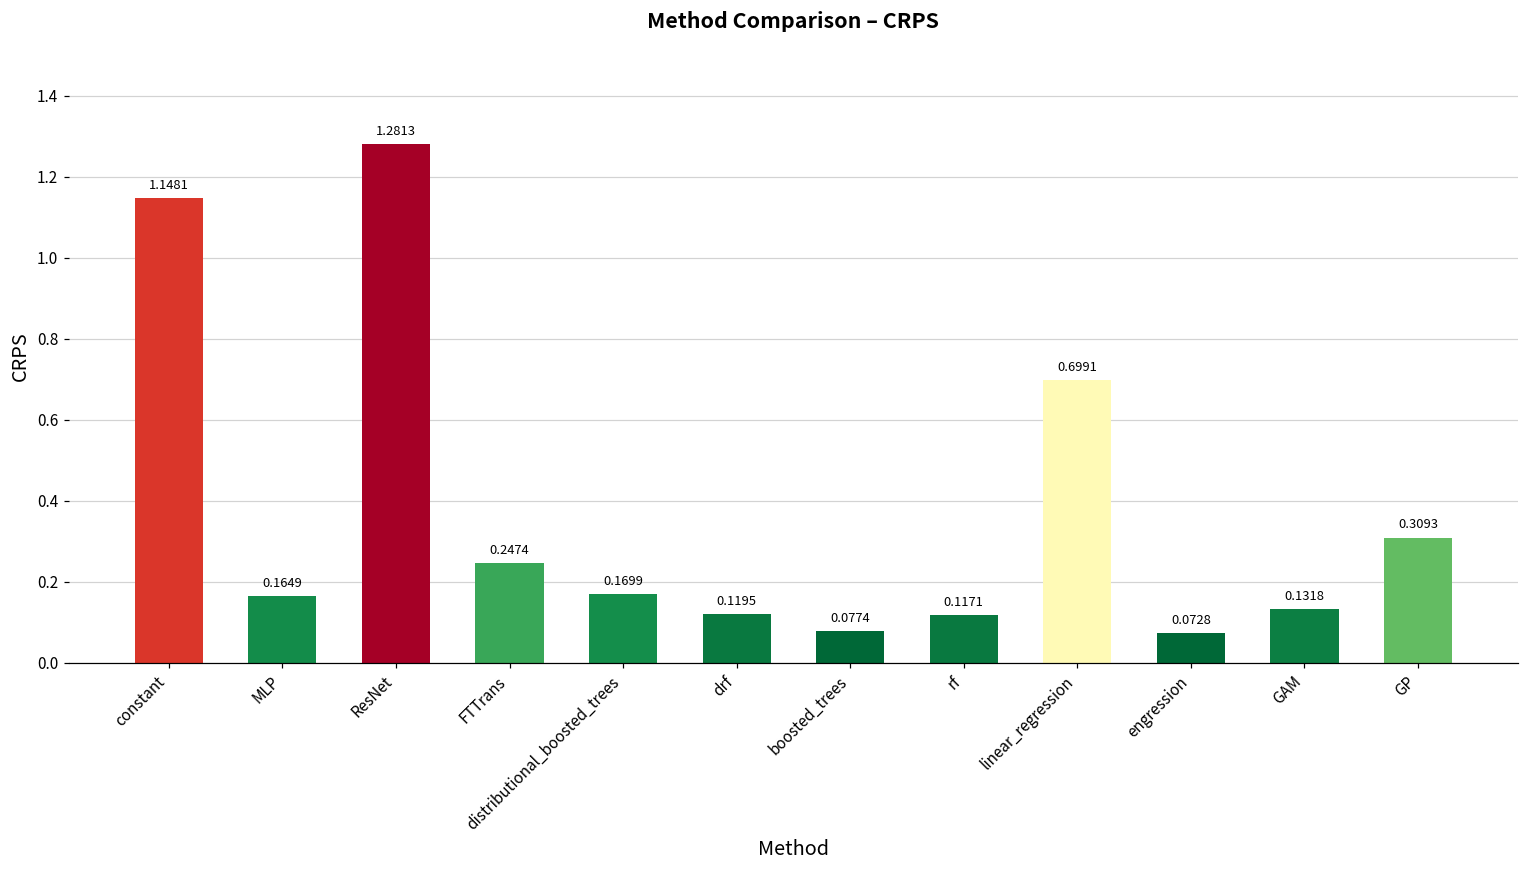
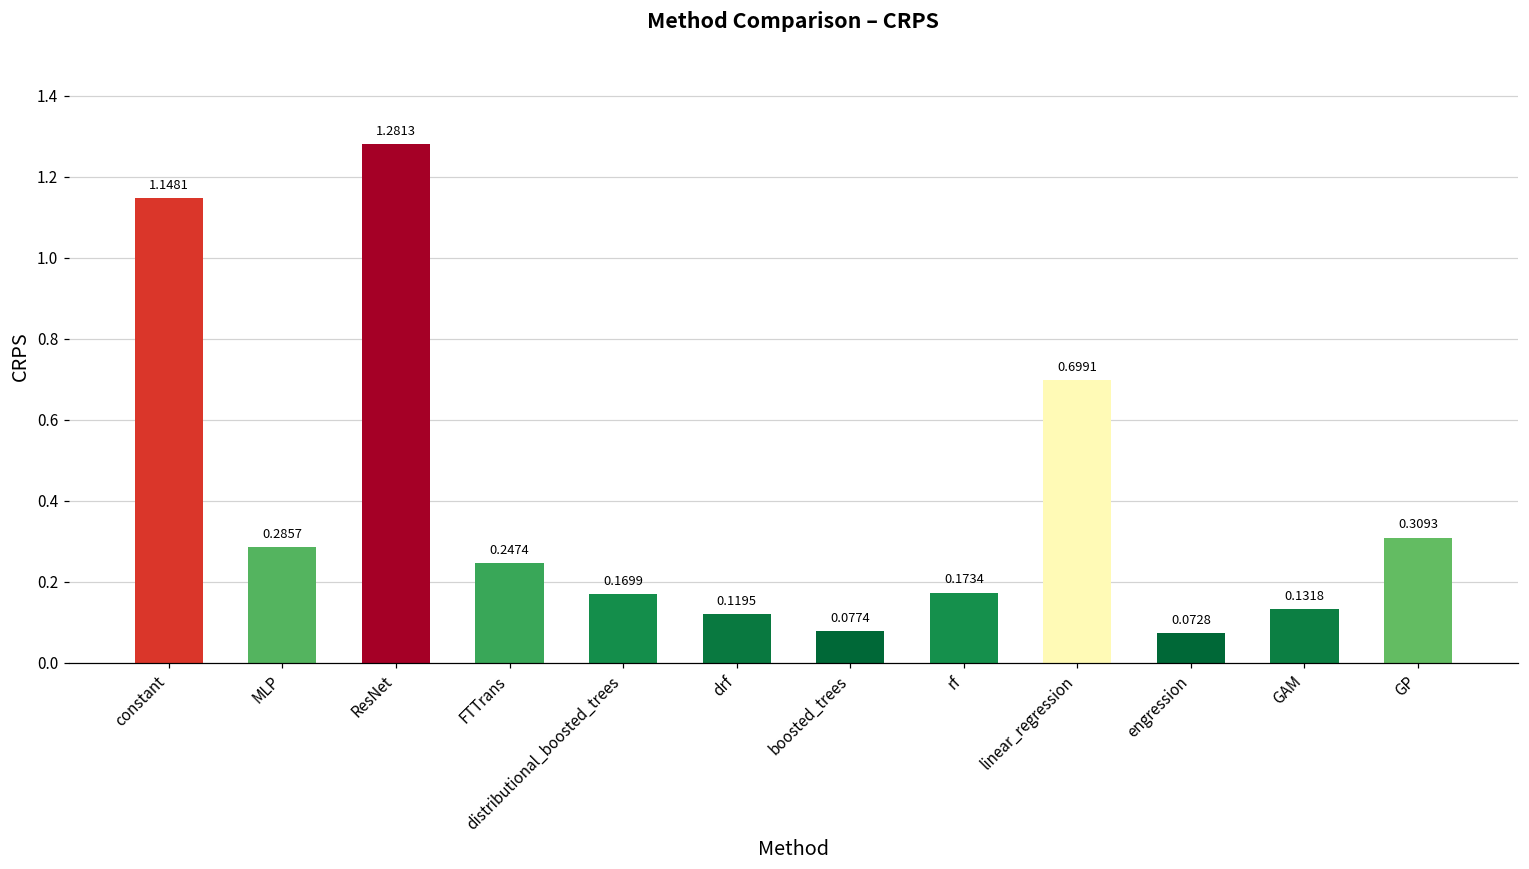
  {
    "constant": 1.1481,
-   "MLP": 0.1649,
+   "MLP": 0.2857,
    "ResNet": 1.2813,
    "FTTrans": 0.2474,
    "distributional_boosted_trees": 0.1699,
    "drf": 0.1195,
    "boosted_trees": 0.0774,
-   "rf": 0.1171,
+   "rf": 0.1734,
    "linear_regression": 0.6991,
    "engression": 0.0728,
    "GAM": 0.1318,
    "GP": 0.3093
  }
